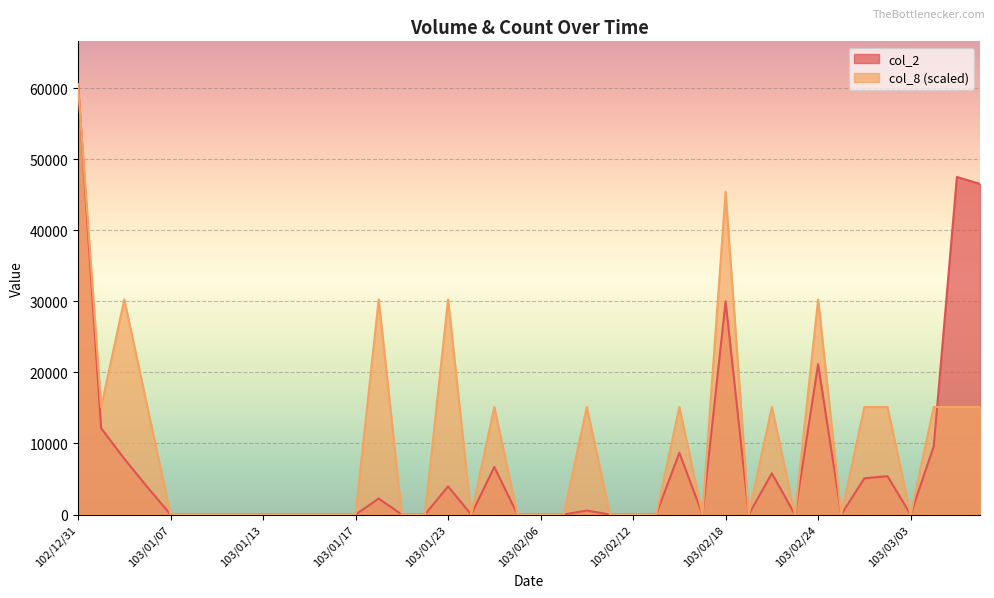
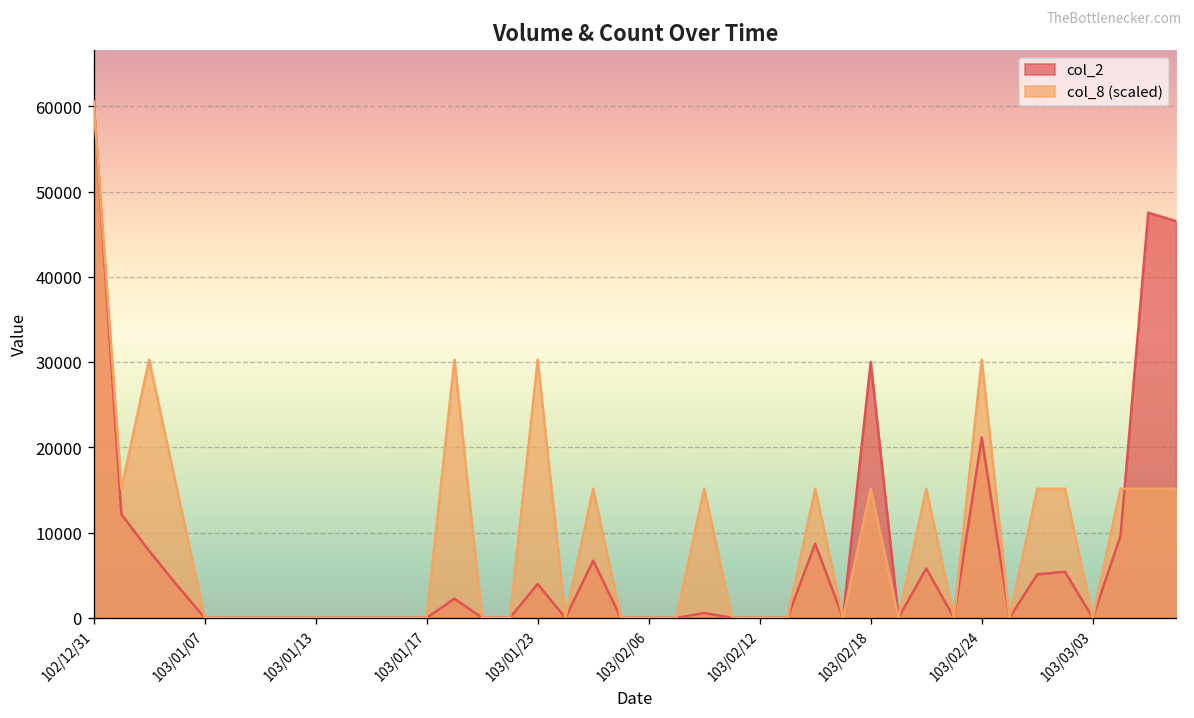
  {
    "col_2": {
      "103/01/23": 4000,
      "103/02/18": 30000,
      "103/02/24": 21000
    },
    "col_8 (scaled)": {
      "103/01/23": 30000,
-     "103/02/18": 45000,
+     "103/02/18": 15000,
      "103/02/24": 30000
    }
  }
